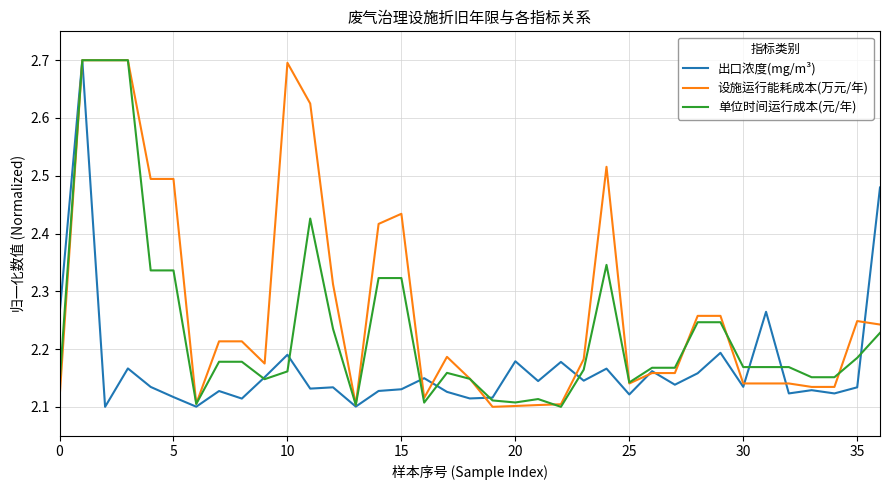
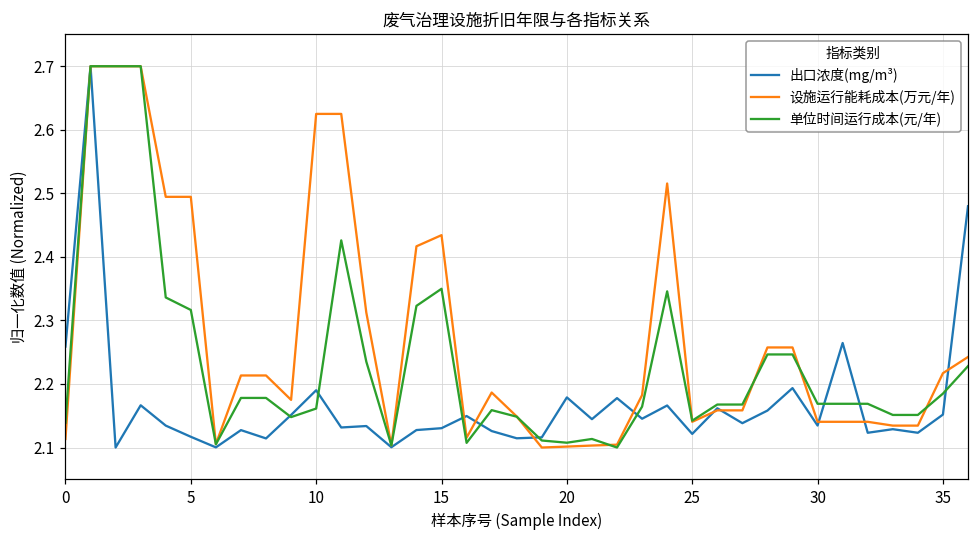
  {
    "出口浓度(mg/m³)": {
      "0": 2.26,
      "5": 2.12,
      "10": 2.19,
      "15": 2.13,
      "20": 2.18,
      "25": 2.12,
      "30": 2.13,
-     "35": 2.13
+     "35": 2.15
    },
    "设施运行能耗成本(万元/年)": {
      "0": 2.11,
      "5": 2.49,
-     "10": 2.70,
+     "10": 2.62,
      "15": 2.43,
      "20": 2.10,
      "30": 2.14,
-     "35": 2.25
+     "35": 2.22
    },
    "单位时间运行成本(元/年)": {
      "0": 2.14,
-     "5": 2.34,
+     "5": 2.32,
      "10": 2.16,
-     "15": 2.32,
+     "15": 2.35,
      "20": 2.11,
      "30": 2.17,
      "35": 2.18
    }
  }
